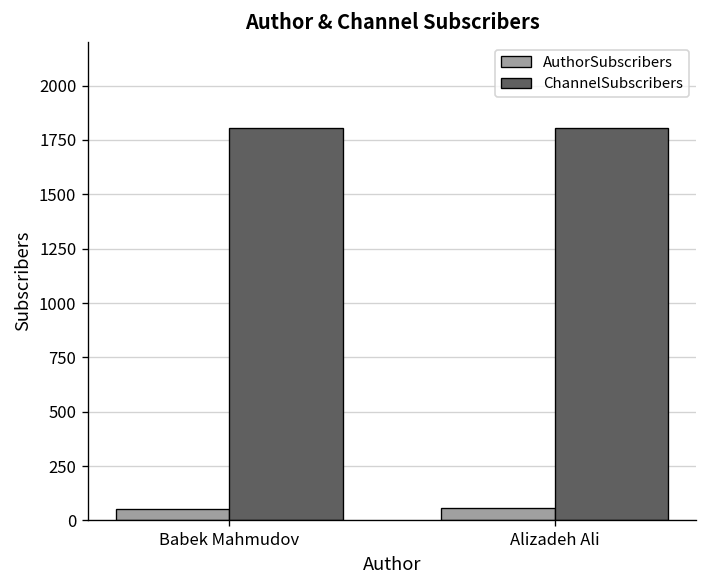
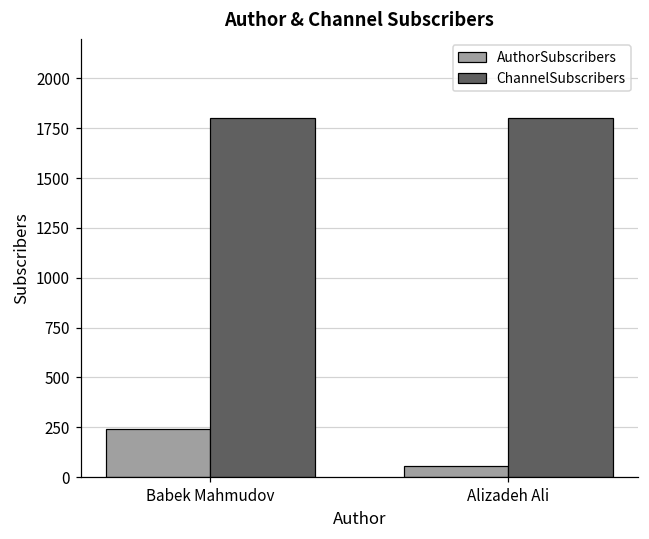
  {
    "AuthorSubscribers": {
-     "Babek Mahmudov": 50,
+     "Babek Mahmudov": 240,
      "Alizadeh Ali": 60
    },
    "ChannelSubscribers": {
      "Babek Mahmudov": 1800,
      "Alizadeh Ali": 1800
    }
  }
